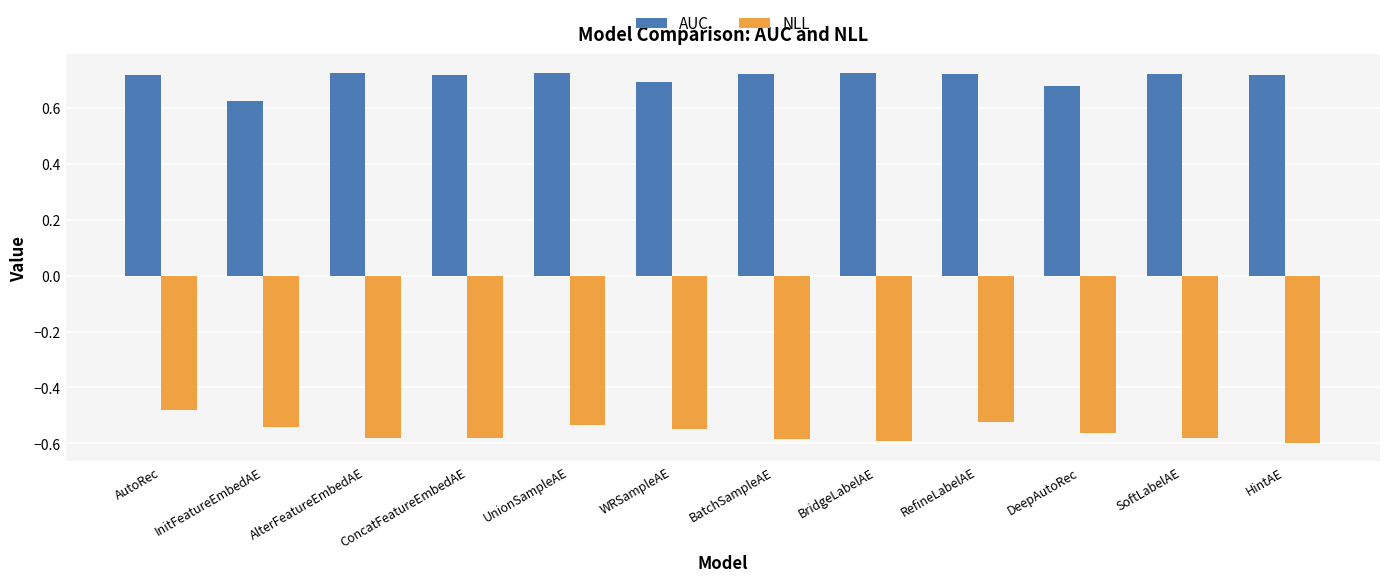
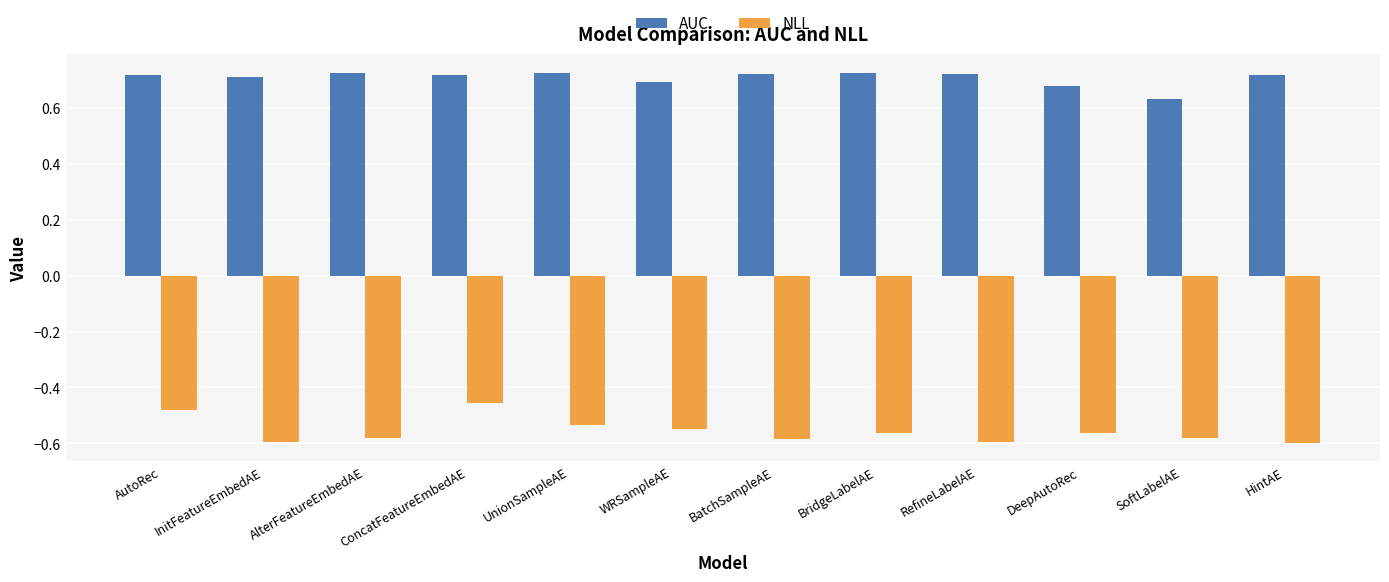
  {
    "AUC": {
      "AutoRec": 0.72,
-     "InitFeatureEmbedAE": 0.63,
+     "InitFeatureEmbedAE": 0.71,
      "AlterFeatureEmbedAE": 0.72,
      "ConcatFeatureEmbedAE": 0.72,
      "UnionSampleAE": 0.73,
      "WRSampleAE": 0.69,
      "BatchSampleAE": 0.72,
      "BridgeLabelAE": 0.73,
      "RefineLabelAE": 0.72,
      "DeepAutoRec": 0.68,
-     "SoftLabelAE": 0.72,
+     "SoftLabelAE": 0.63,
      "HintAE": 0.72
    },
    "NLL": {
      "AutoRec": -0.48,
-     "InitFeatureEmbedAE": -0.54,
+     "InitFeatureEmbedAE": -0.59,
      "AlterFeatureEmbedAE": -0.58,
-     "ConcatFeatureEmbedAE": -0.58,
+     "ConcatFeatureEmbedAE": -0.46,
      "UnionSampleAE": -0.53,
      "WRSampleAE": -0.55,
      "BatchSampleAE": -0.59,
-     "BridgeLabelAE": -0.59,
-     "RefineLabelAE": -0.52,
+     "BridgeLabelAE": -0.56,
+     "RefineLabelAE": -0.59,
      "DeepAutoRec": -0.56,
      "SoftLabelAE": -0.58,
      "HintAE": -0.60
    }
  }
